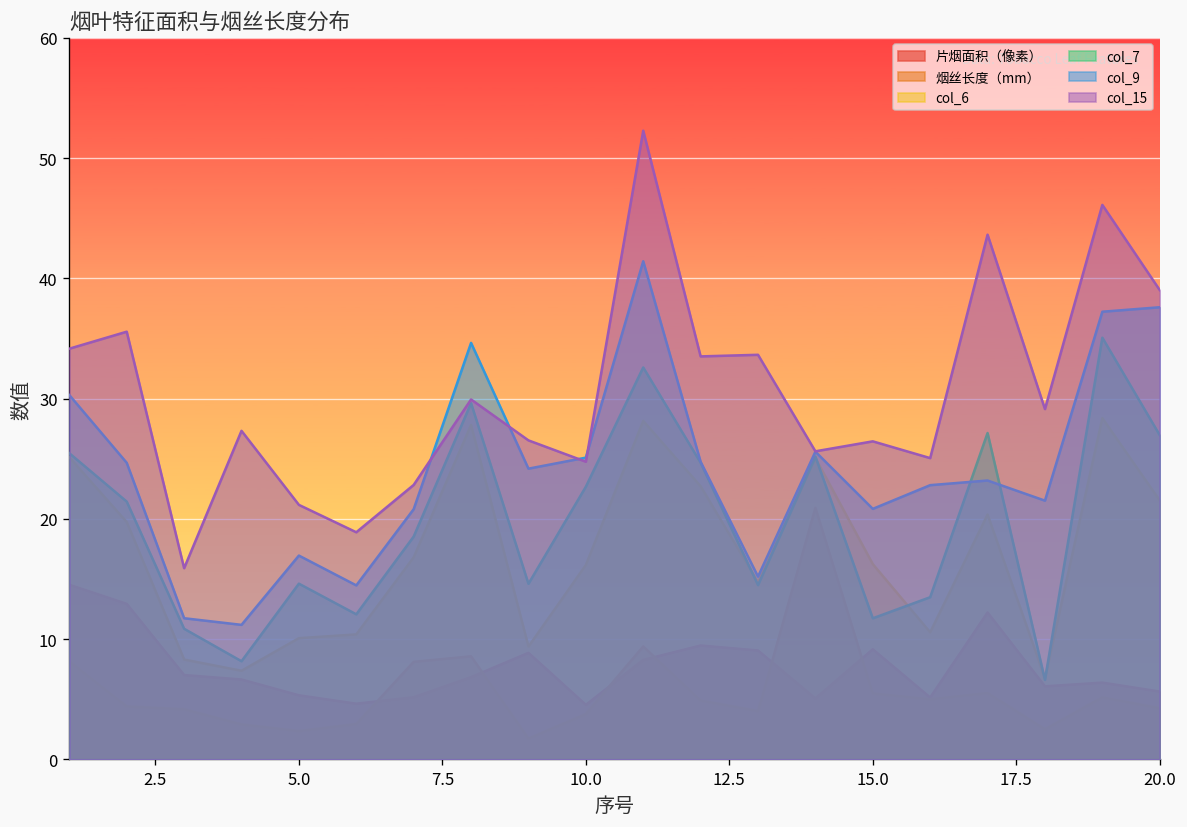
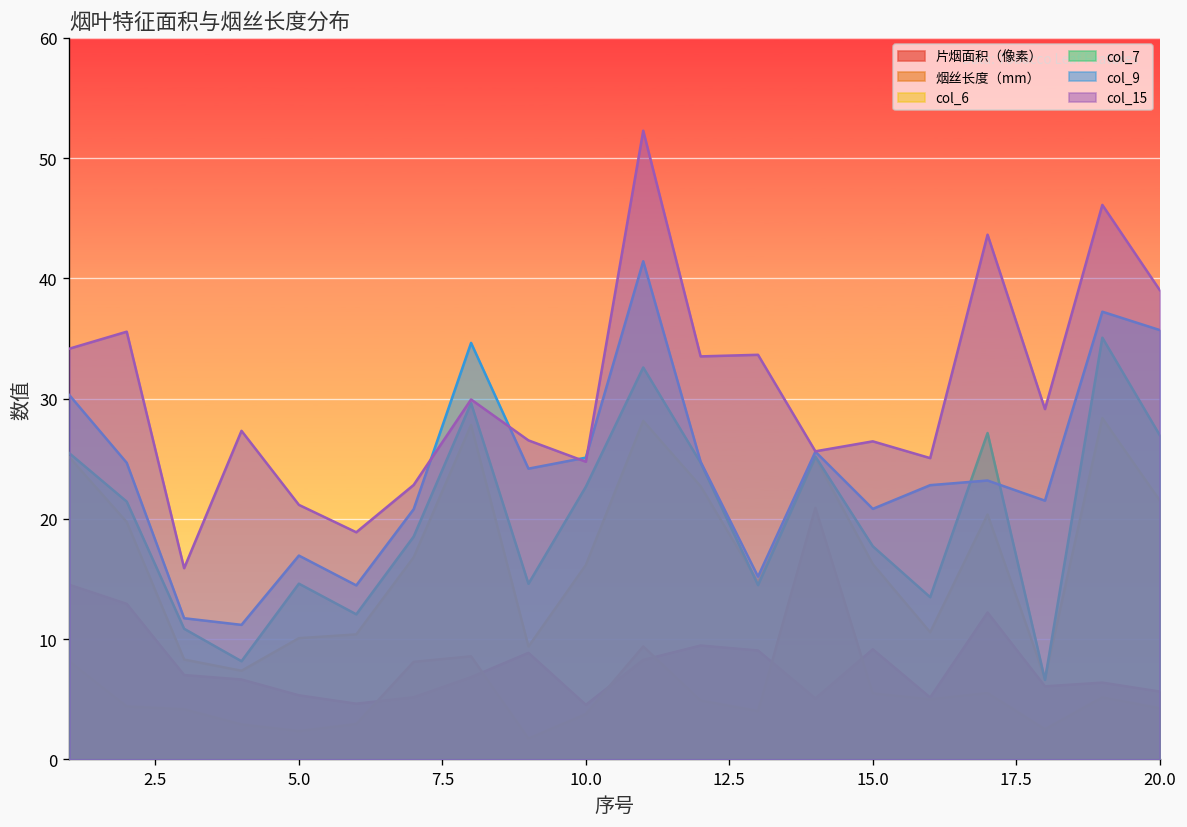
  {
    "col_6": {
      "5.0": 10.1,
      "10.0": 16.2,
      "15.0": 16.2,
      "20.0": 21.5
    },
    "col_7": {
      "5.0": 14.6,
      "10.0": 22.7,
-     "15.0": 11.7,
+     "15.0": 17.7,
      "20.0": 27.0
    },
    "col_9": {
      "5.0": 17.0,
      "10.0": 25.1,
      "15.0": 20.8,
-     "20.0": 37.6
+     "20.0": 35.7
    },
    "col_15": {
      "5.0": 21.2,
      "10.0": 24.8,
      "15.0": 26.4,
      "20.0": 39.0
    }
  }
